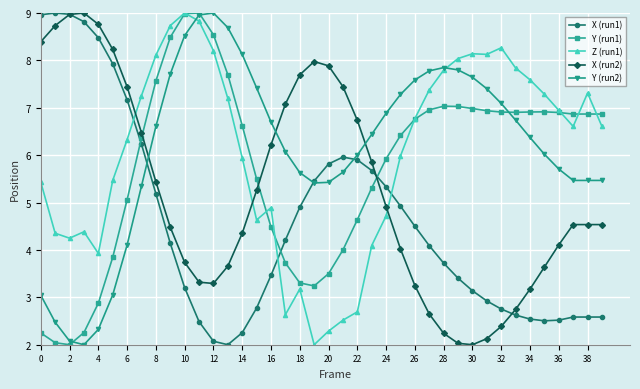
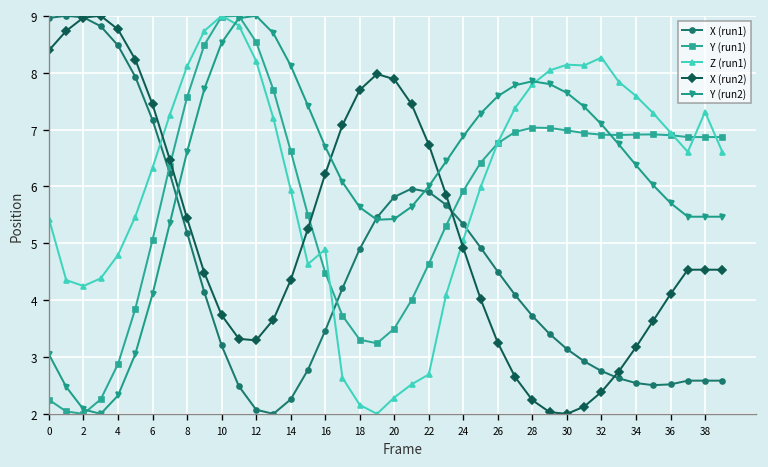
  {
    "Z (run1)": {
      "0": 5.4,
      "2": 4.2,
-     "4": 3.9,
+     "4": 4.8,
      "6": 6.3,
      "8": 8.1,
      "12": 8.2,
      "14": 5.9,
      "16": 4.9,
-     "18": 3.2,
+     "18": 2.2,
      "20": 2.3,
      "22": 2.7,
-     "24": 4.7,
+     "24": 5.1,
      "30": 8.1,
      "32": 8.3,
      "34": 7.6,
      "38": 7.3
    }
  }
